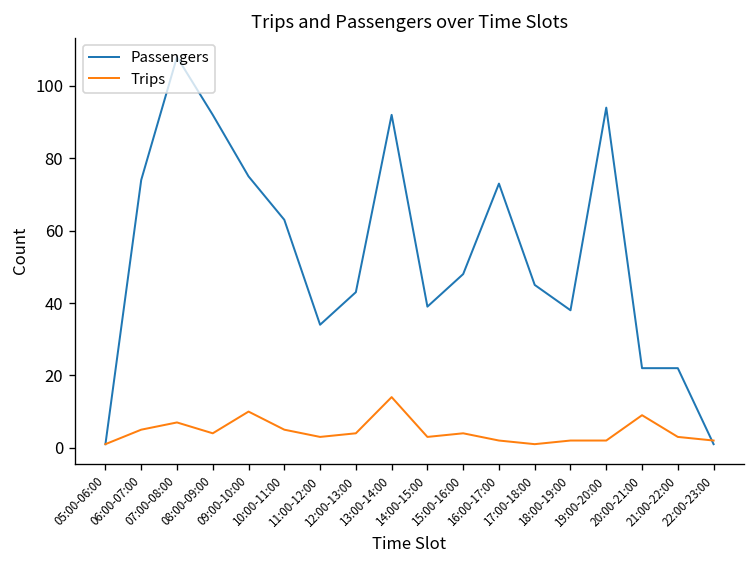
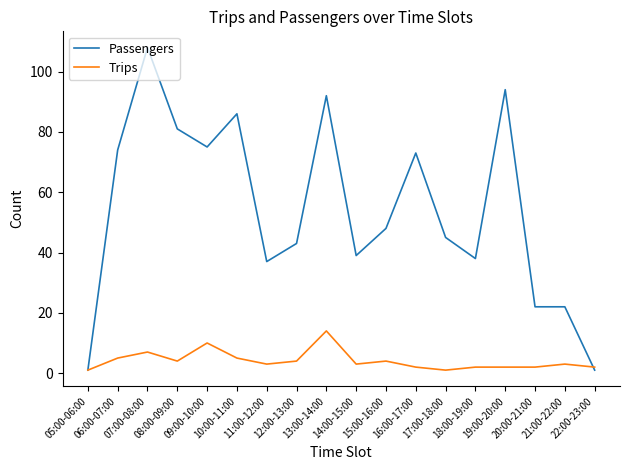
  {
    "Passengers": {
      "06:00-07:00": 74,
-     "08:00-09:00": 92,
+     "08:00-09:00": 81,
      "09:00-10:00": 75,
-     "10:00-11:00": 63,
-     "11:00-12:00": 34,
+     "10:00-11:00": 86,
+     "11:00-12:00": 37,
      "12:00-13:00": 43,
      "13:00-14:00": 92,
      "14:00-15:00": 39,
      "15:00-16:00": 48,
      "16:00-17:00": 73,
      "17:00-18:00": 45,
      "18:00-19:00": 38,
      "19:00-20:00": 94,
      "20:00-21:00": 22,
      "21:00-22:00": 22,
      "22:00-23:00": 1
    },
    "Trips": {
      "06:00-07:00": 5,
      "07:00-08:00": 7,
      "08:00-09:00": 4,
      "09:00-10:00": 10,
      "10:00-11:00": 5,
      "11:00-12:00": 3,
      "12:00-13:00": 4,
      "13:00-14:00": 14,
      "14:00-15:00": 3,
      "15:00-16:00": 4,
      "16:00-17:00": 2,
      "17:00-18:00": 1,
      "18:00-19:00": 2,
      "19:00-20:00": 2,
-     "20:00-21:00": 9,
+     "20:00-21:00": 2,
      "21:00-22:00": 3,
      "22:00-23:00": 2
    }
  }
